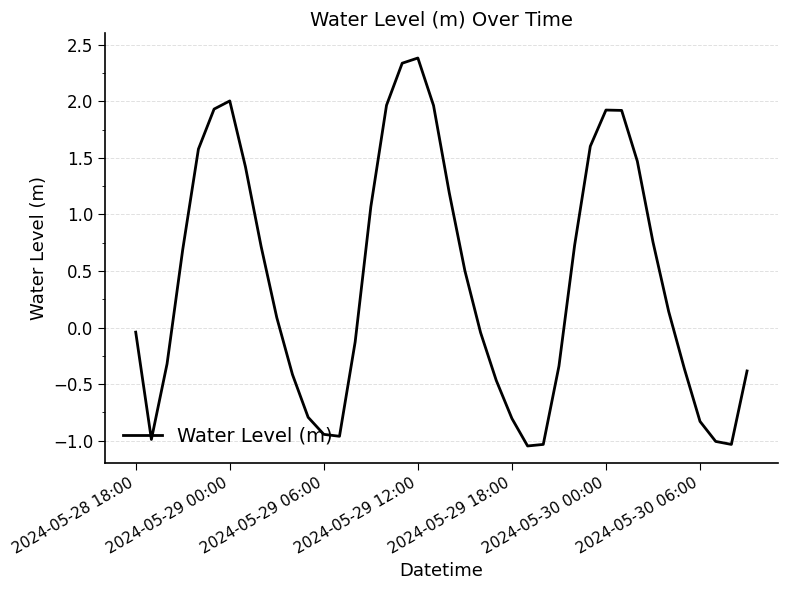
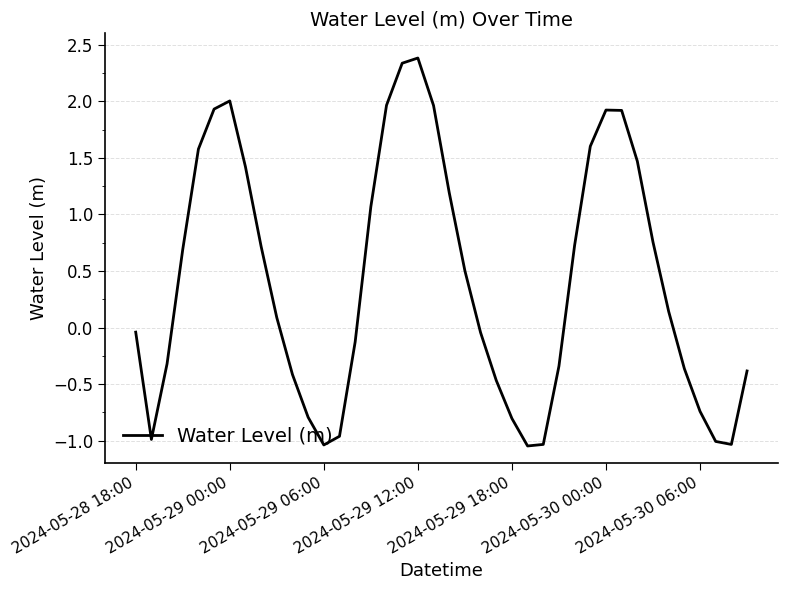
  {
    "2024-05-28 18:00": -0.04,
    "2024-05-29 00:00": 2.00,
-   "2024-05-29 06:00": -0.94,
+   "2024-05-29 06:00": -1.04,
    "2024-05-29 12:00": 2.38,
    "2024-05-29 18:00": -0.80,
    "2024-05-30 00:00": 1.92,
-   "2024-05-30 06:00": -0.83
+   "2024-05-30 06:00": -0.74
  }
